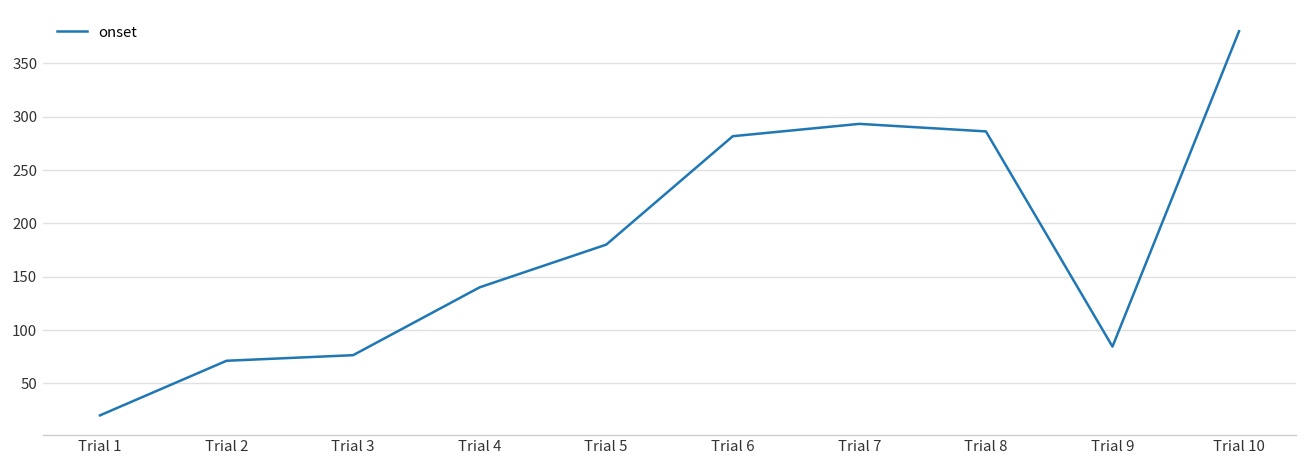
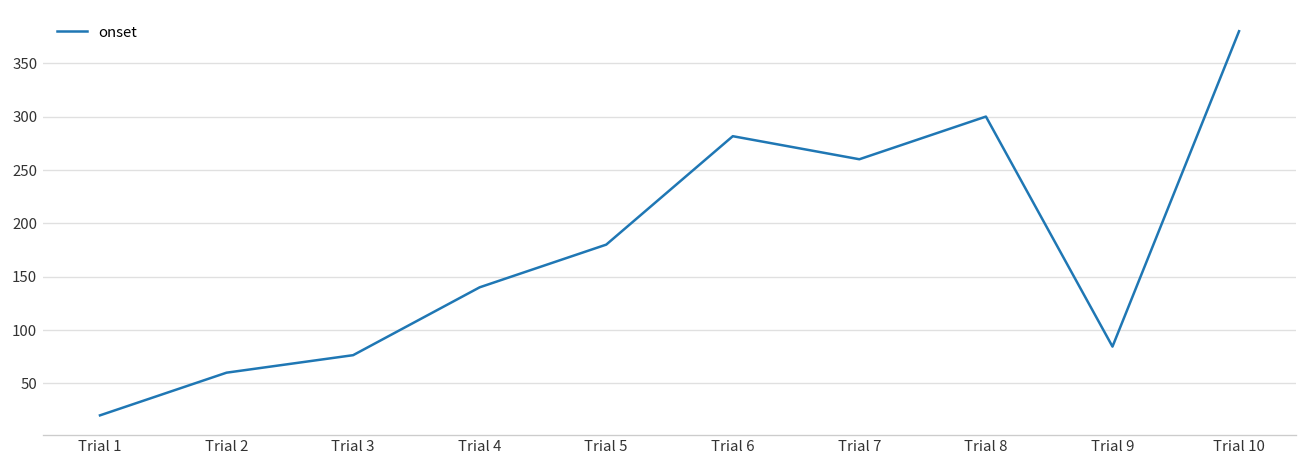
  {
    "Trial 1": 20,
-   "Trial 2": 70,
+   "Trial 2": 60,
    "Trial 3": 80,
    "Trial 4": 140,
    "Trial 5": 180,
    "Trial 6": 280,
-   "Trial 7": 290,
-   "Trial 8": 290,
+   "Trial 7": 260,
+   "Trial 8": 300,
    "Trial 9": 80,
    "Trial 10": 380
  }
